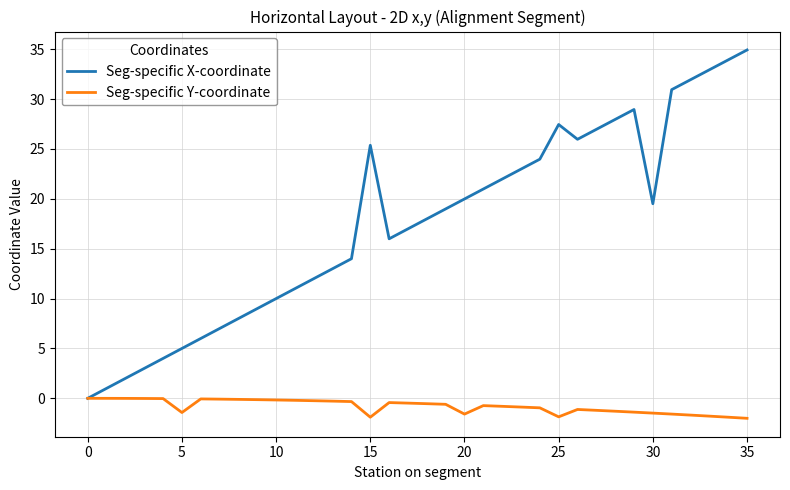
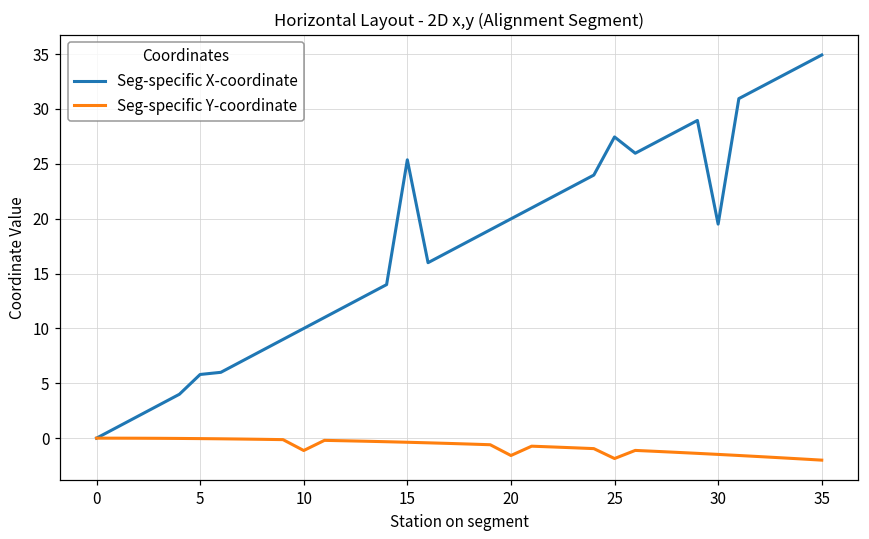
  {
    "Seg-specific X-coordinate": {
-     "5": 5,
+     "5": 6,
      "10": 10,
      "15": 25,
      "20": 20,
      "25": 27,
      "30": 20,
      "35": 35
    },
    "Seg-specific Y-coordinate": {
-     "5": -1,
-     "10": 0,
-     "15": -2,
+     "5": 0,
+     "10": -1,
+     "15": 0,
      "20": -2,
      "25": -2,
      "30": -1,
      "35": -2
    }
  }
